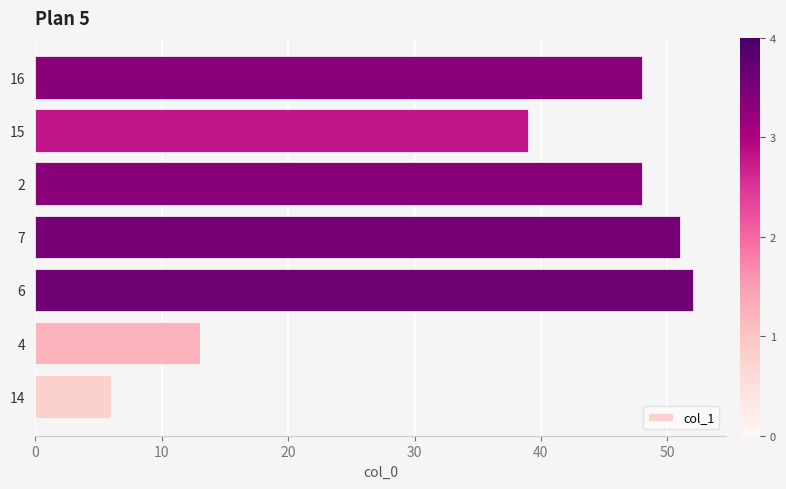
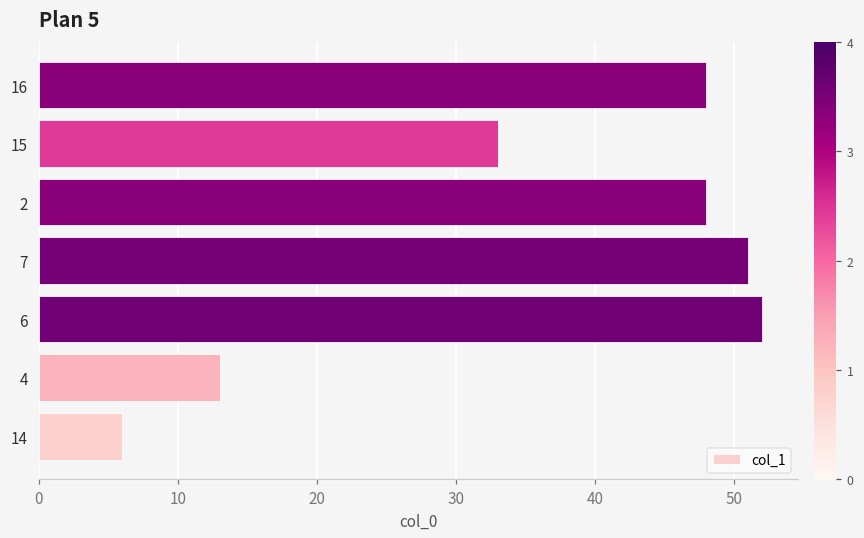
  {
    "16": 48,
-   "15": 39,
+   "15": 33,
    "2": 48,
    "7": 51,
    "6": 52,
    "4": 13,
    "14": 6
  }
